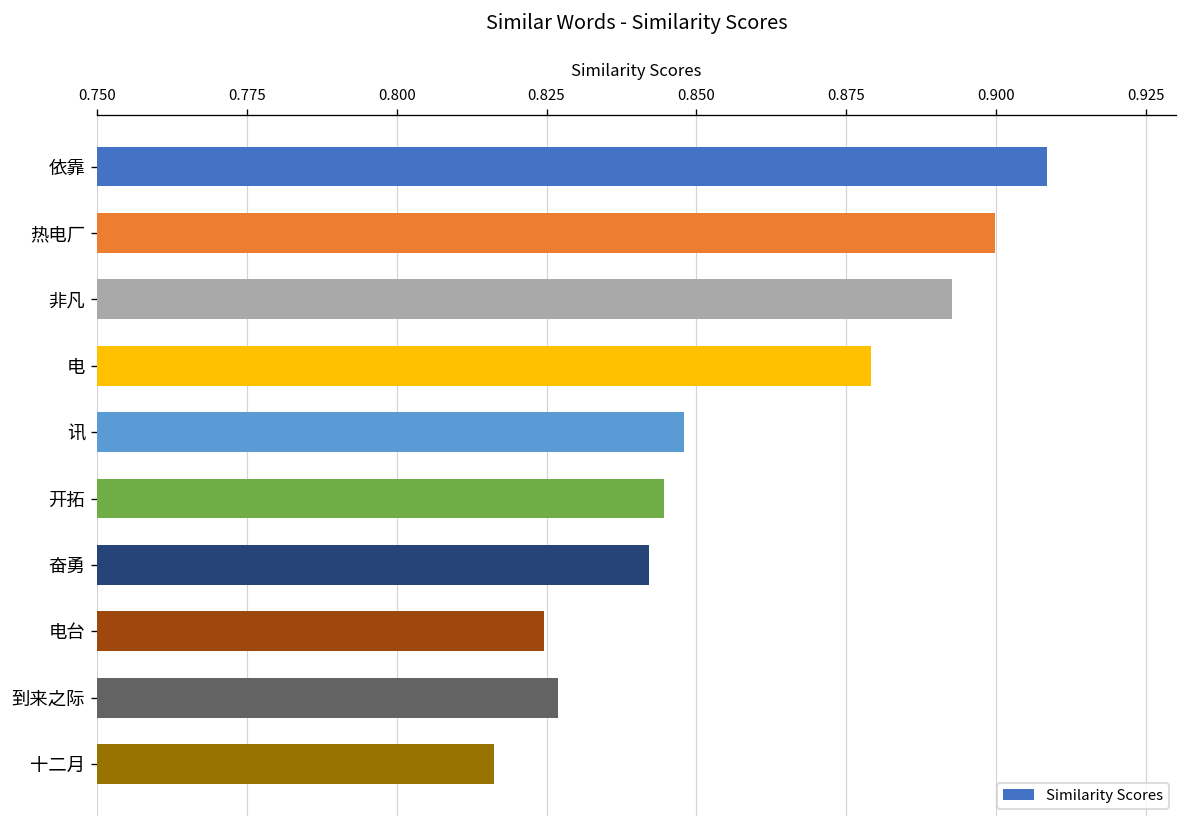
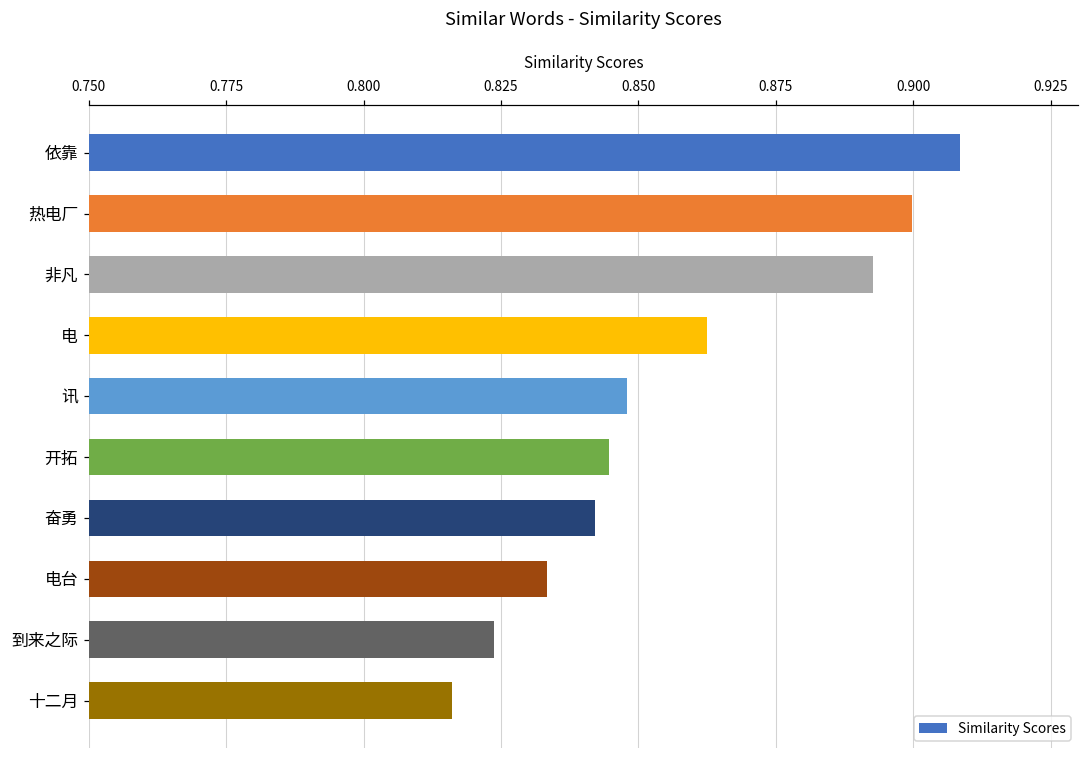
  {
    "依靠": 0.908,
    "热电厂": 0.900,
    "非凡": 0.893,
-   "电": 0.879,
+   "电": 0.863,
    "讯": 0.848,
    "开拓": 0.845,
    "奋勇": 0.842,
-   "电台": 0.825,
-   "到来之际": 0.827,
+   "电台": 0.833,
+   "到来之际": 0.824,
    "十二月": 0.816
  }
